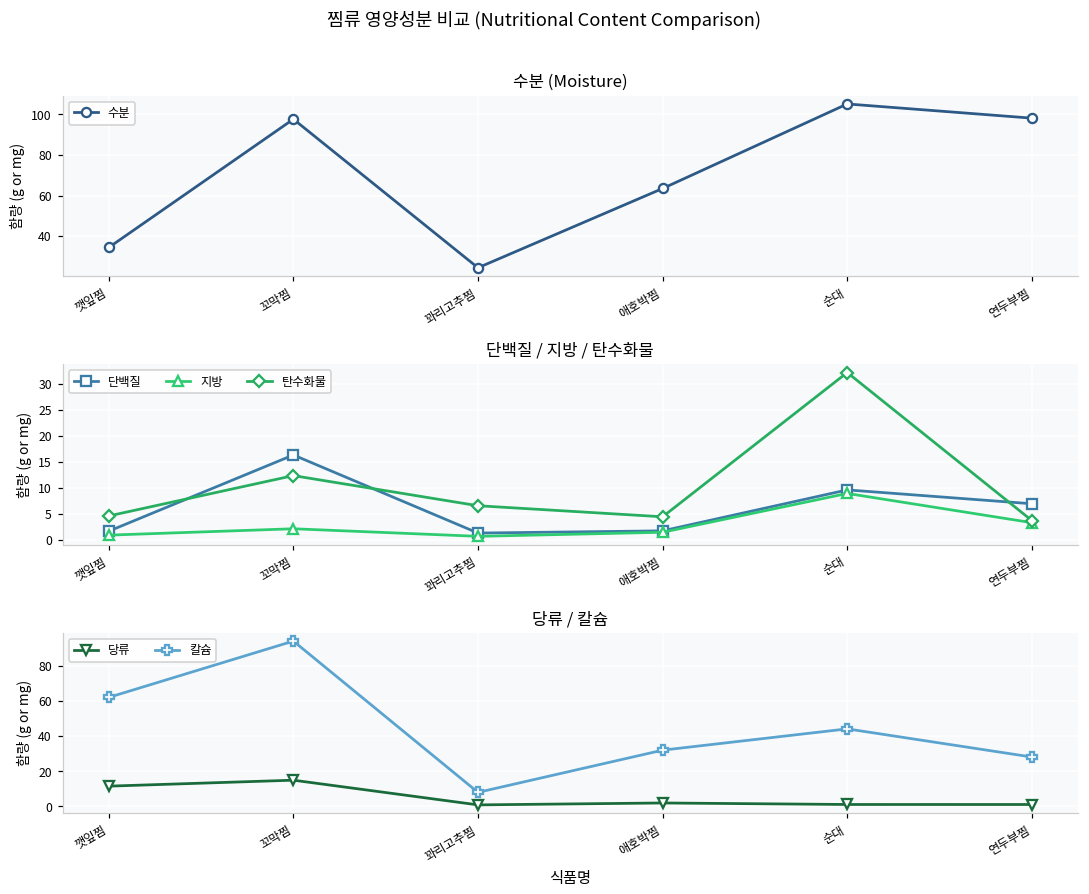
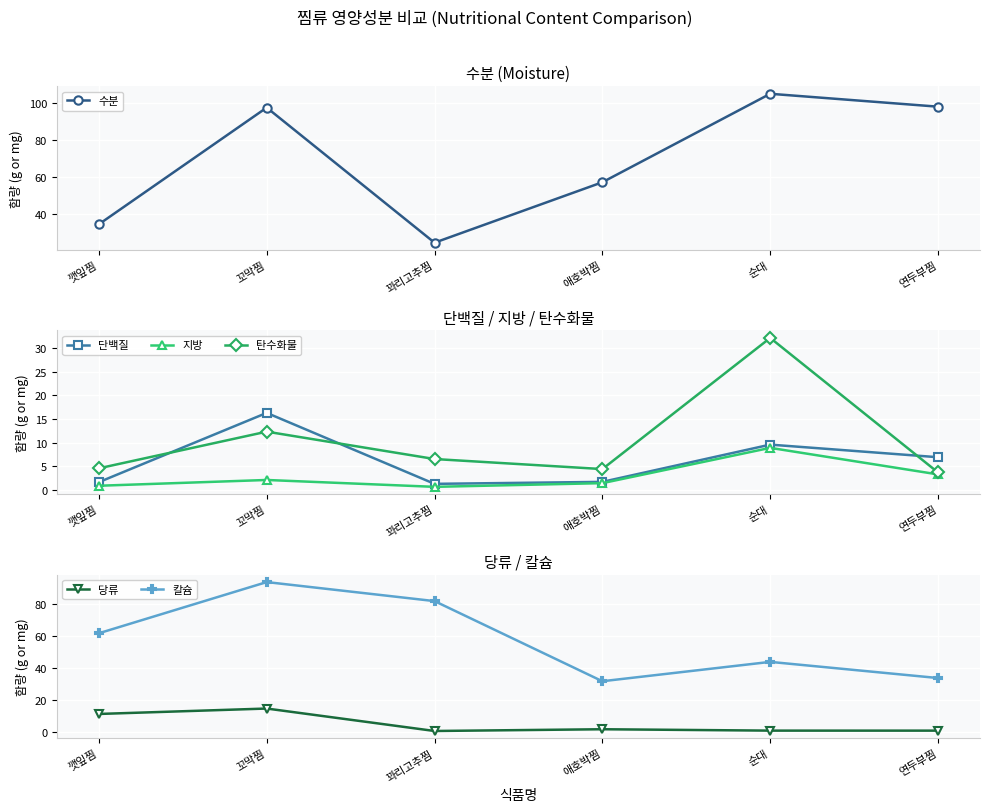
  {
    "수분 (Moisture)": {
      "깻잎찜": 34,
      "꼬막찜": 98,
      "꽈리고추찜": 24,
-     "애호박찜": 64,
+     "애호박찜": 57,
      "순대": 105,
      "연두부찜": 98
    },
    "단백질 / 지방 / 탄수화물": {
      "단백질": {
        "깻잎찜": 2,
        "꼬막찜": 16,
        "꽈리고추찜": 1,
        "순대": 10,
        "연두부찜": 7
      }
    },
    "당류 / 칼슘": {
      "당류": {
        "깻잎찜": 12,
        "꼬막찜": 15,
        "꽈리고추찜": 1,
        "애호박찜": 2,
        "순대": 1,
        "연두부찜": 1
      },
      "칼슘": {
        "깻잎찜": 62,
        "꼬막찜": 94,
-       "꽈리고추찜": 8,
+       "꽈리고추찜": 82,
        "애호박찜": 32,
        "순대": 44,
-       "연두부찜": 28
+       "연두부찜": 34
      }
    }
  }
